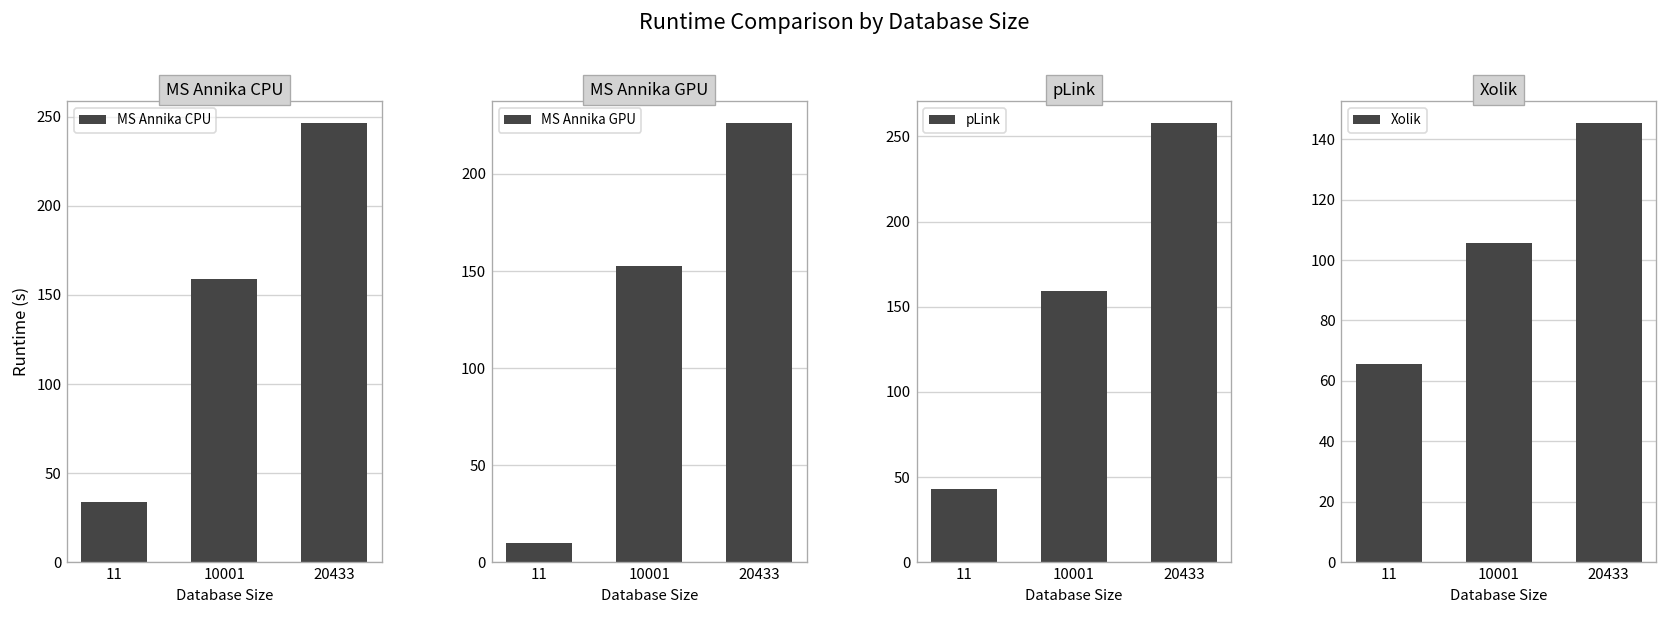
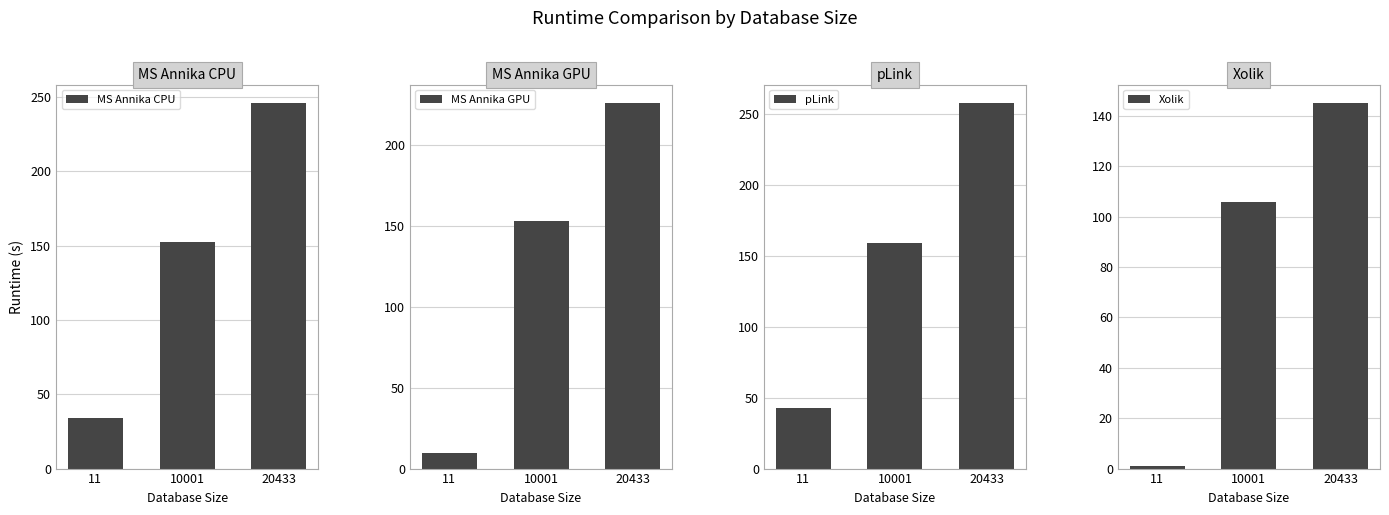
  {
    "MS Annika CPU": {
      "11": 34,
-     "10001": 159,
+     "10001": 153,
      "20433": 246
    },
    "MS Annika GPU": {
      "11": 10,
      "10001": 153,
      "20433": 226
    },
    "pLink": {
      "11": 43,
      "10001": 159,
      "20433": 258
    },
    "Xolik": {
-     "11": 66,
+     "11": 1,
      "10001": 106,
      "20433": 145
    }
  }
